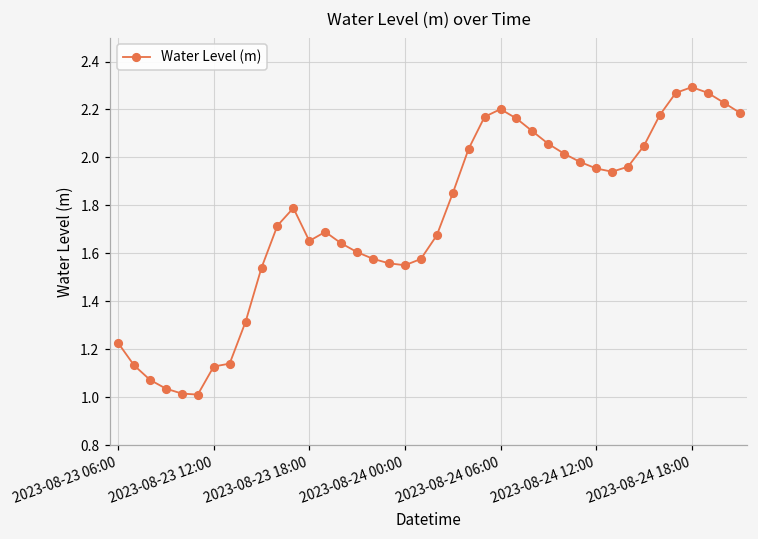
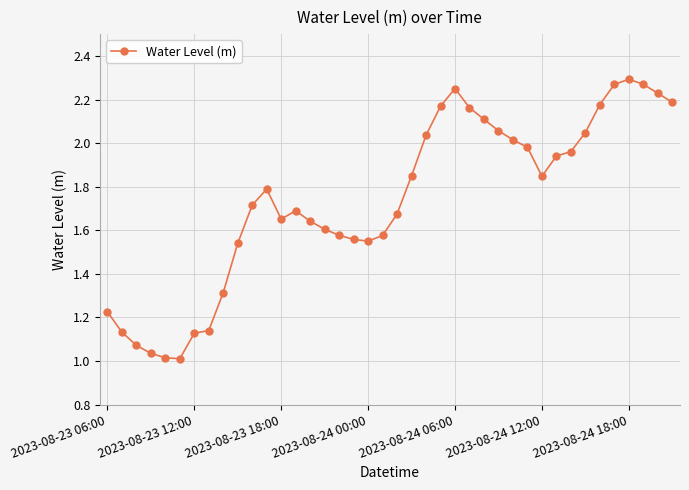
  {
    "2023-08-23 06:00": 1.23,
    "2023-08-23 12:00": 1.13,
    "2023-08-23 18:00": 1.65,
    "2023-08-24 00:00": 1.55,
-   "2023-08-24 06:00": 2.20,
-   "2023-08-24 12:00": 1.95,
+   "2023-08-24 06:00": 2.25,
+   "2023-08-24 12:00": 1.85,
    "2023-08-24 18:00": 2.29
  }
